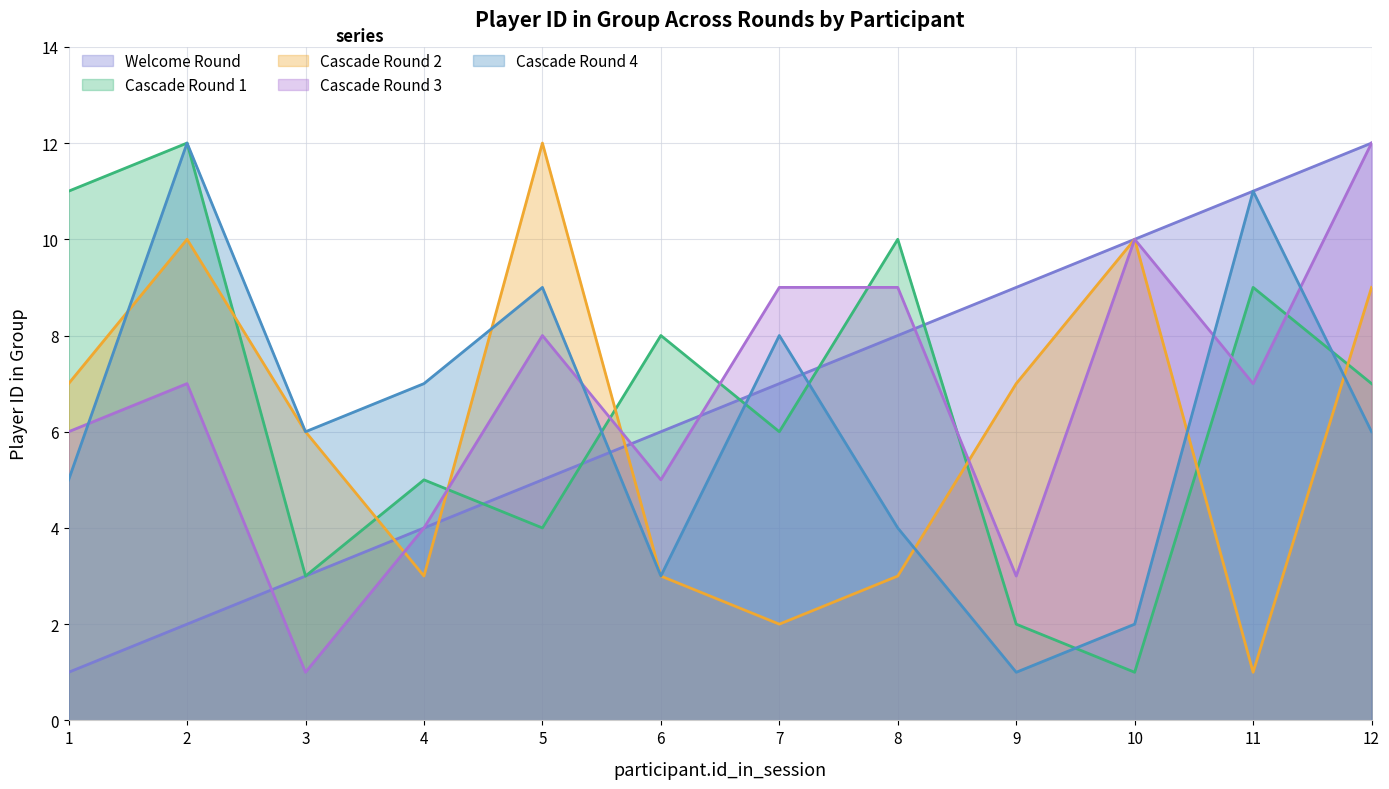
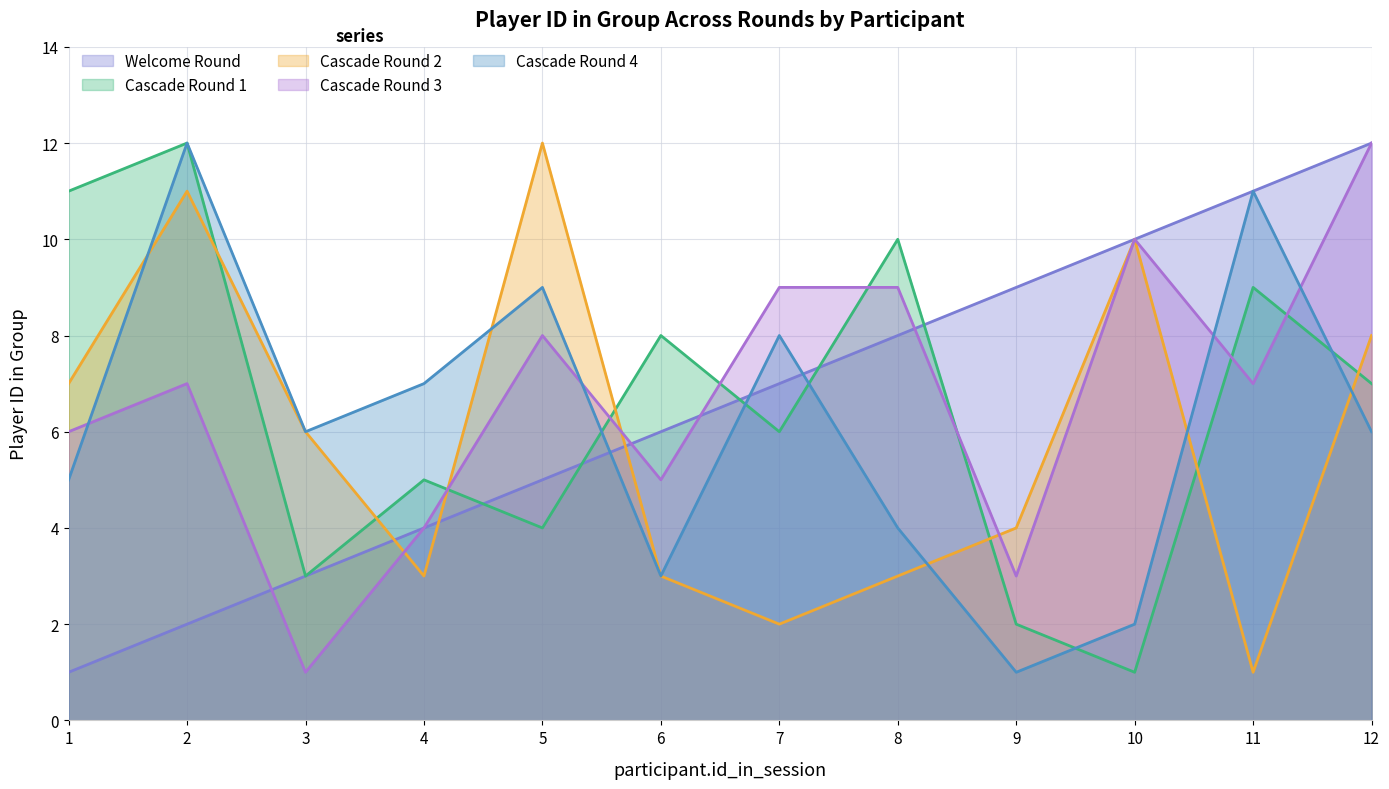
  {
    "Cascade Round 2": {
      "1": 7,
-     "2": 10,
+     "2": 11,
      "4": 3,
      "5": 12,
      "7": 2,
      "8": 3,
-     "9": 7,
+     "9": 4,
      "11": 1,
-     "12": 9
+     "12": 8
    }
  }
